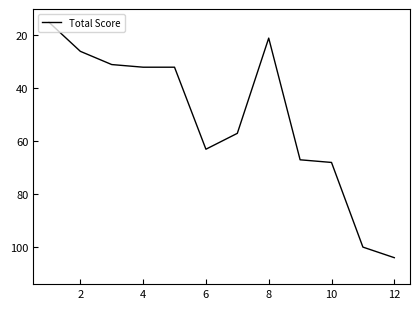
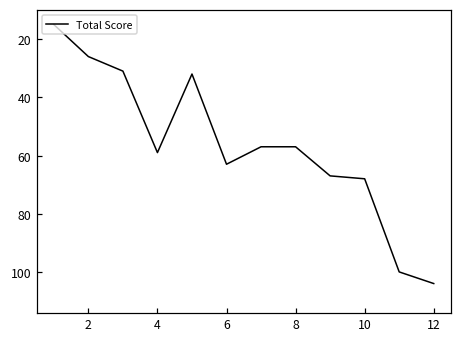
  {
    "2": 26,
-   "4": 32,
+   "4": 59,
    "6": 63,
-   "8": 21,
+   "8": 57,
    "10": 68,
    "12": 104
  }
